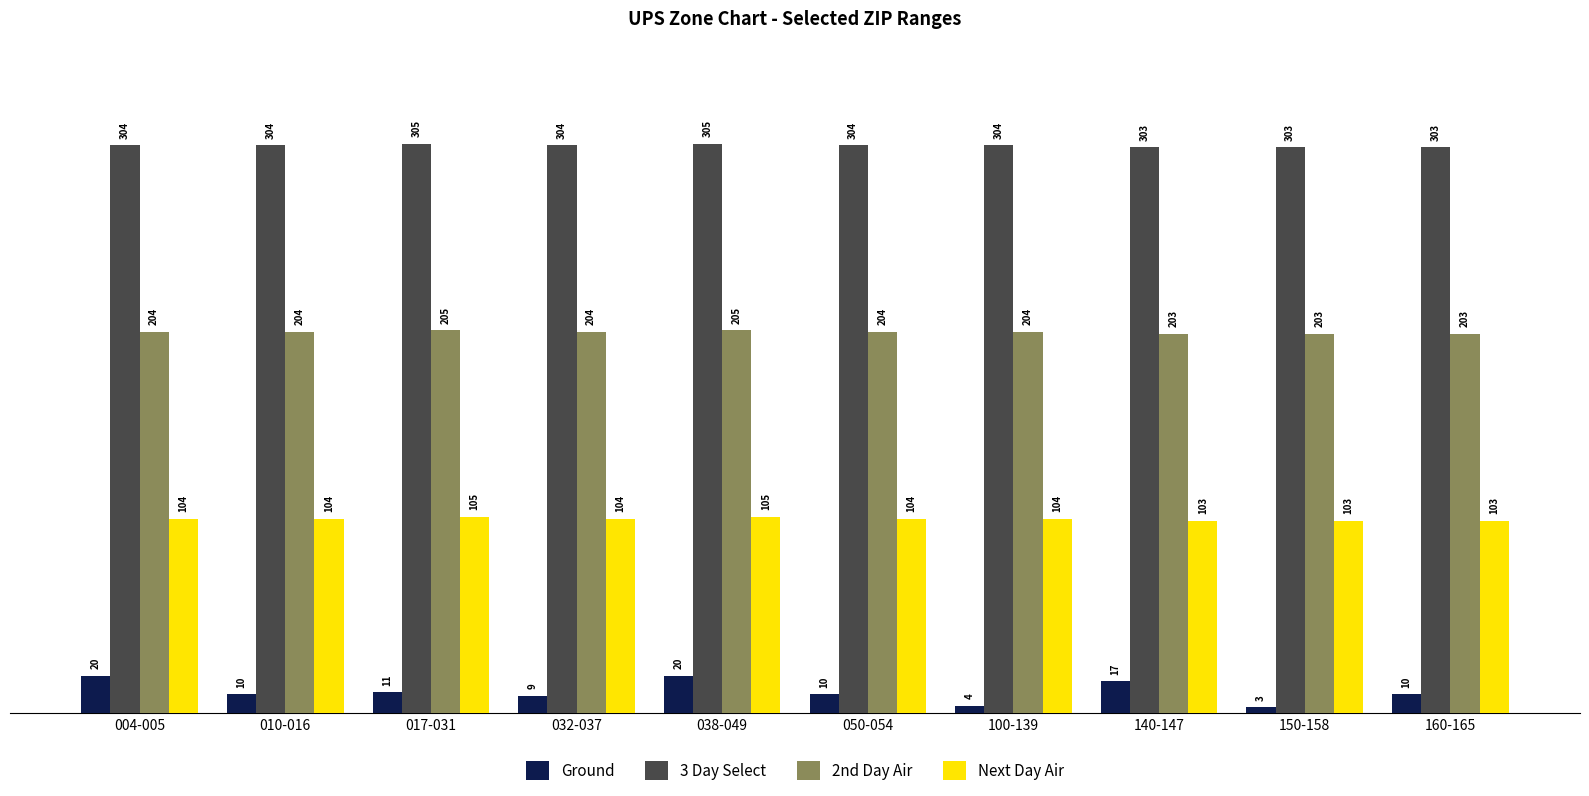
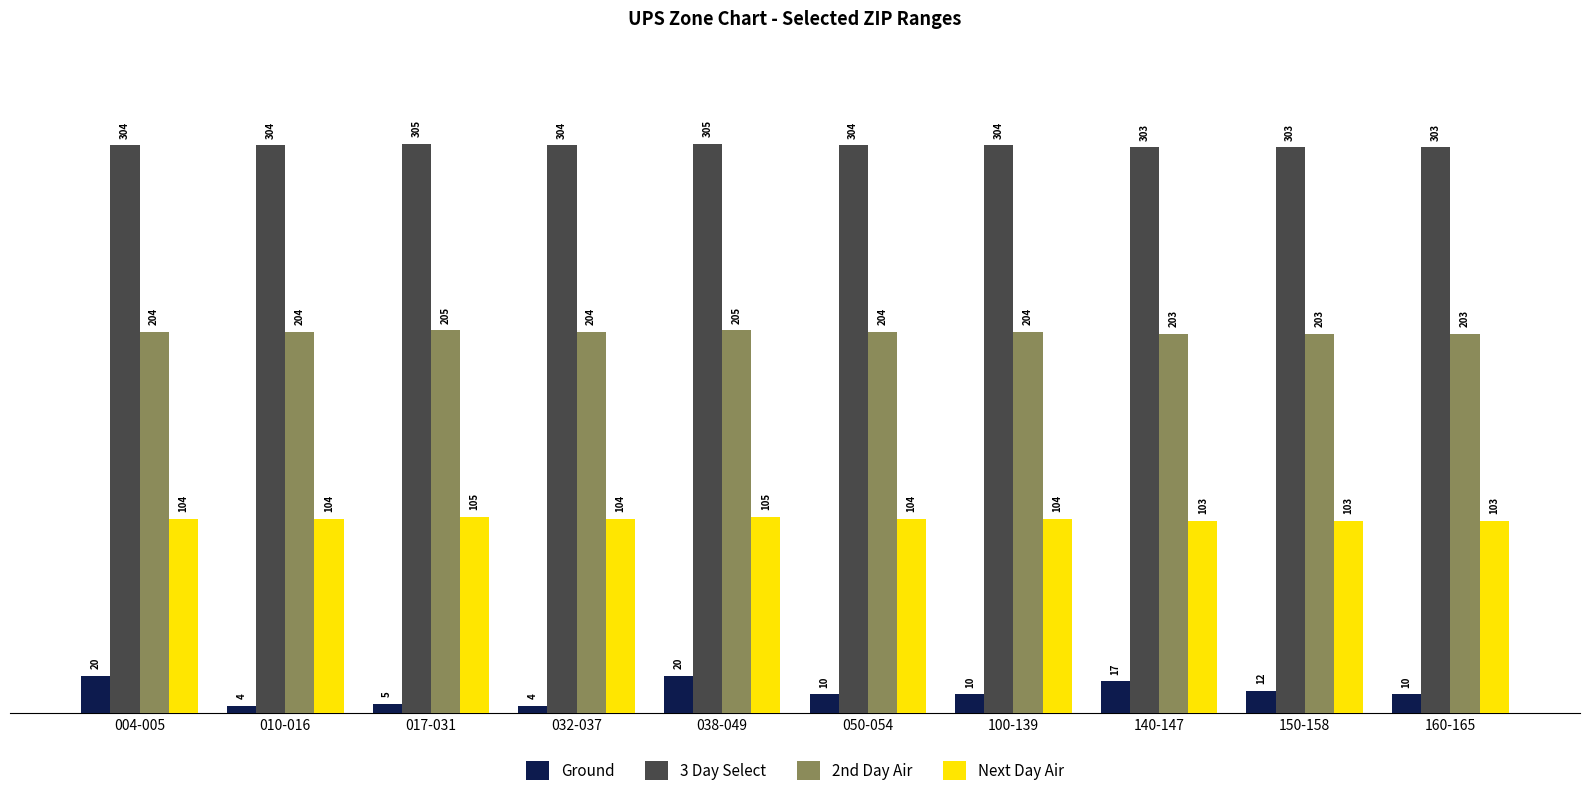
  {
    "Ground": {
      "004-005": 20,
-     "010-016": 10,
-     "017-031": 11,
-     "032-037": 9,
+     "010-016": 4,
+     "017-031": 5,
+     "032-037": 4,
      "038-049": 20,
      "050-054": 10,
-     "100-139": 4,
+     "100-139": 10,
      "140-147": 17,
-     "150-158": 3,
+     "150-158": 12,
      "160-165": 10
    },
    "3 Day Select": {
      "004-005": 304,
      "010-016": 304,
      "017-031": 305,
      "032-037": 304,
      "038-049": 305,
      "050-054": 304,
      "100-139": 304,
      "140-147": 303,
      "150-158": 303,
      "160-165": 303
    },
    "2nd Day Air": {
      "004-005": 204,
      "010-016": 204,
      "017-031": 205,
      "032-037": 204,
      "038-049": 205,
      "050-054": 204,
      "100-139": 204,
      "140-147": 203,
      "150-158": 203,
      "160-165": 203
    },
    "Next Day Air": {
      "004-005": 104,
      "010-016": 104,
      "017-031": 105,
      "032-037": 104,
      "038-049": 105,
      "050-054": 104,
      "100-139": 104,
      "140-147": 103,
      "150-158": 103,
      "160-165": 103
    }
  }
